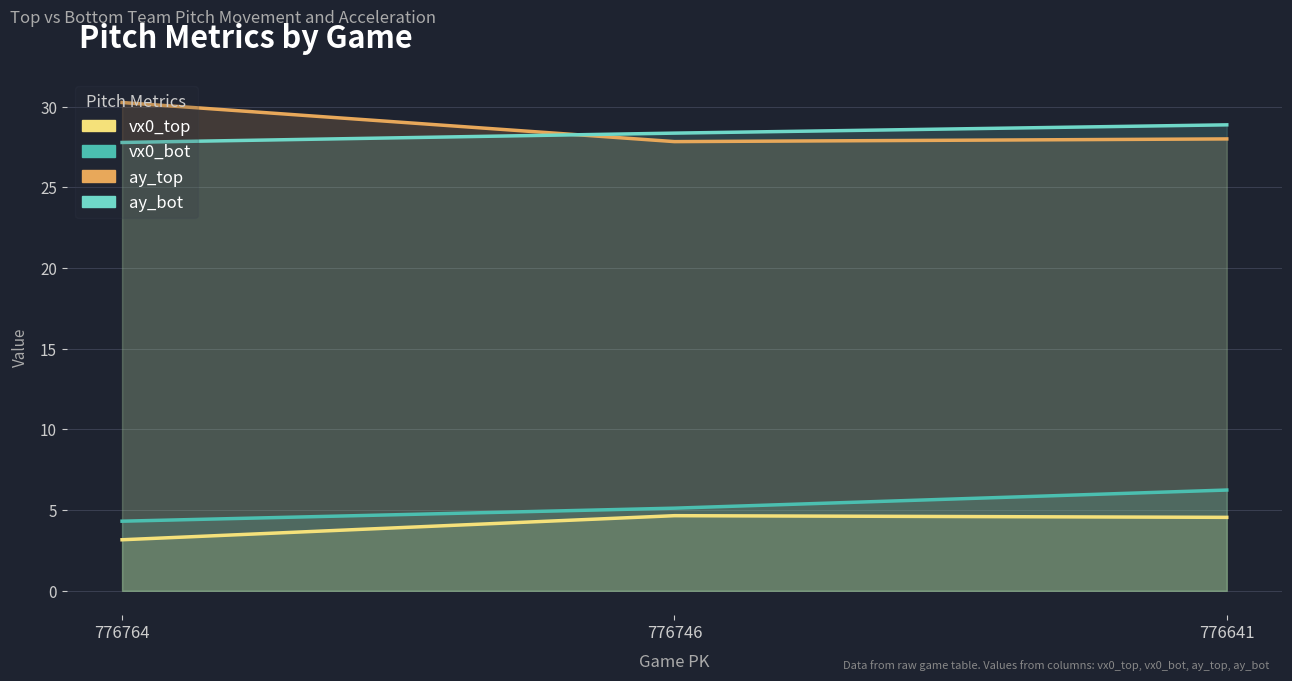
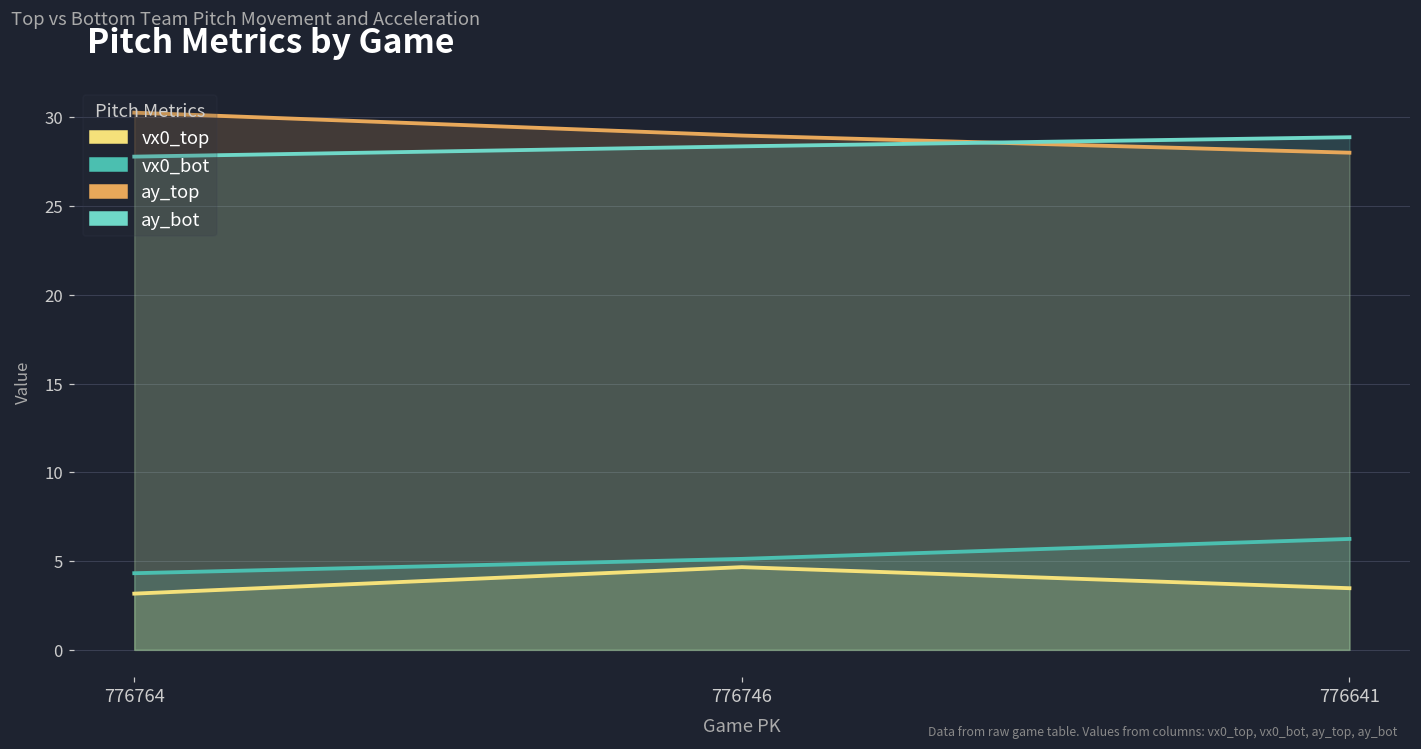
  {
    "vx0_top": {
      "776764": 3.2,
      "776746": 4.7,
-     "776641": 4.6
+     "776641": 3.5
    },
    "ay_top": {
-     "776746": 27.8,
+     "776746": 29.0,
      "776641": 28.0
    }
  }
